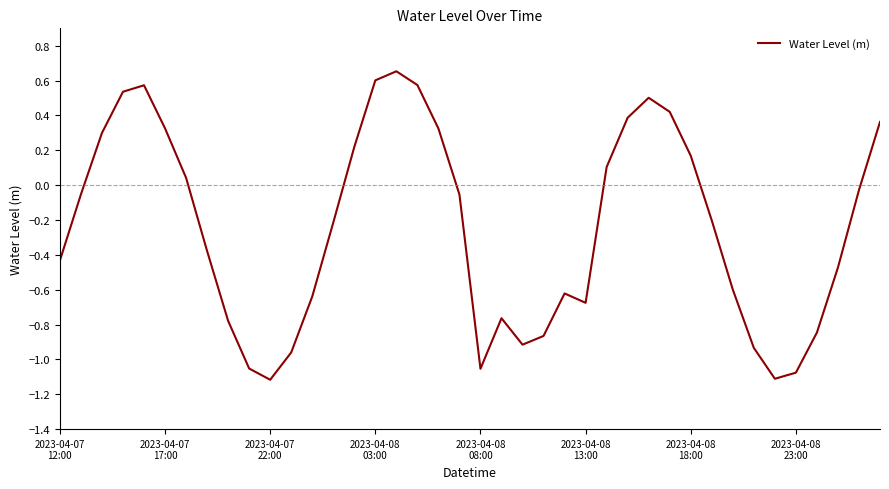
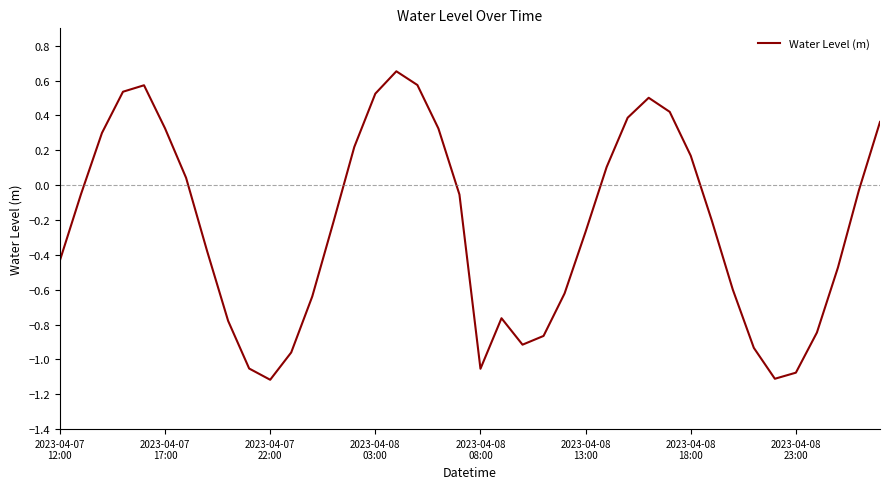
  {
    "2023-04-07 12:00": -0.43,
    "2023-04-07 17:00": 0.33,
    "2023-04-07 22:00": -1.12,
-   "2023-04-08 03:00": 0.60,
+   "2023-04-08 03:00": 0.53,
    "2023-04-08 08:00": -1.05,
-   "2023-04-08 13:00": -0.68,
+   "2023-04-08 13:00": -0.27,
    "2023-04-08 18:00": 0.17,
    "2023-04-08 23:00": -1.08
  }
